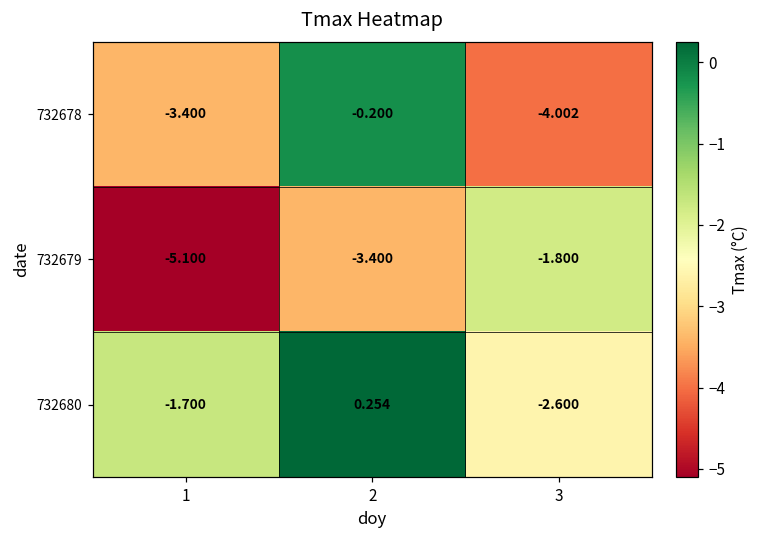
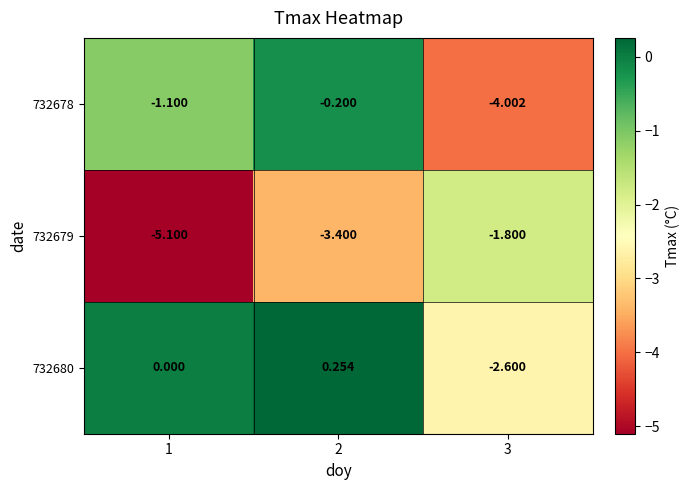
  {
    "732678": {
-     "1": -3.400,
+     "1": -1.100,
      "2": -0.200,
      "3": -4.002
    },
    "732679": {
      "1": -5.100,
      "2": -3.400,
      "3": -1.800
    },
    "732680": {
-     "1": -1.700,
+     "1": 0.000,
      "2": 0.254,
      "3": -2.600
    }
  }
